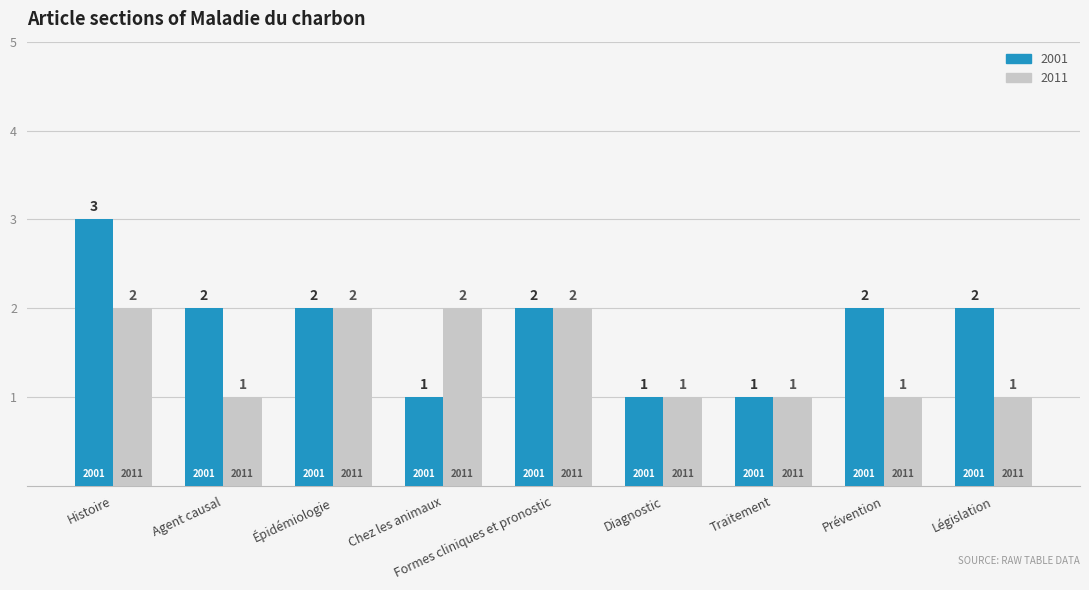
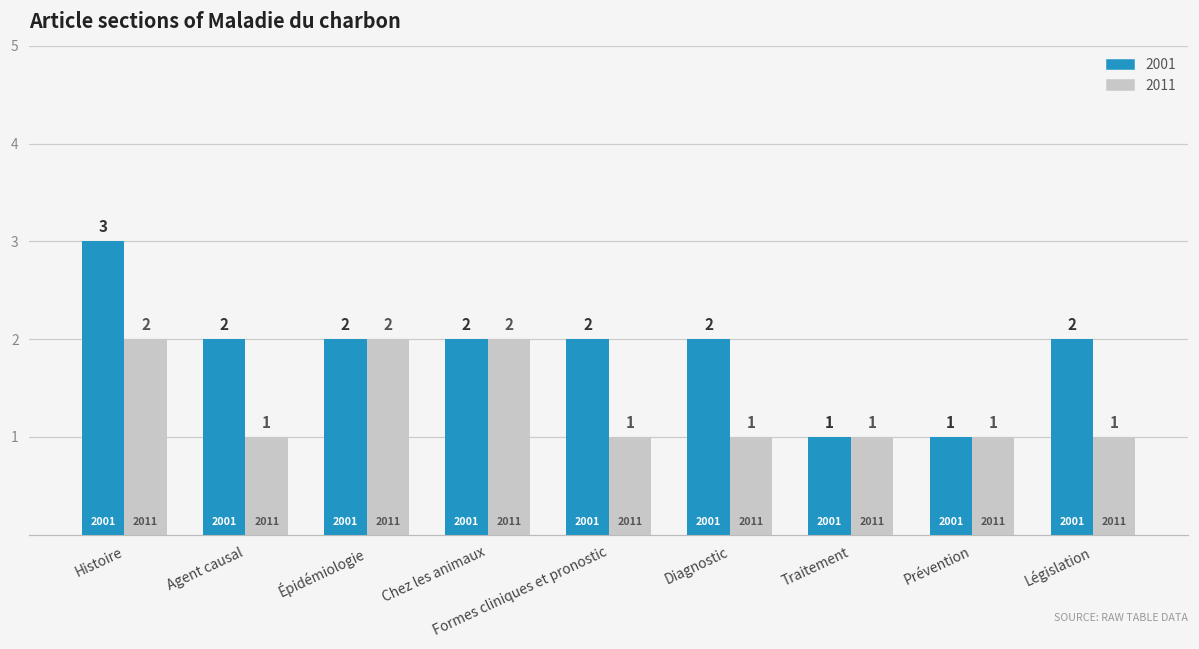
  {
    "2001": {
      "Histoire": 3,
      "Agent causal": 2,
      "Épidémiologie": 2,
-     "Chez les animaux": 1,
+     "Chez les animaux": 2,
      "Formes cliniques et pronostic": 2,
-     "Diagnostic": 1,
+     "Diagnostic": 2,
      "Traitement": 1,
-     "Prévention": 2,
+     "Prévention": 1,
      "Législation": 2
    },
    "2011": {
      "Histoire": 2,
      "Agent causal": 1,
      "Épidémiologie": 2,
      "Chez les animaux": 2,
-     "Formes cliniques et pronostic": 2,
+     "Formes cliniques et pronostic": 1,
      "Diagnostic": 1,
      "Traitement": 1,
      "Prévention": 1,
      "Législation": 1
    }
  }
